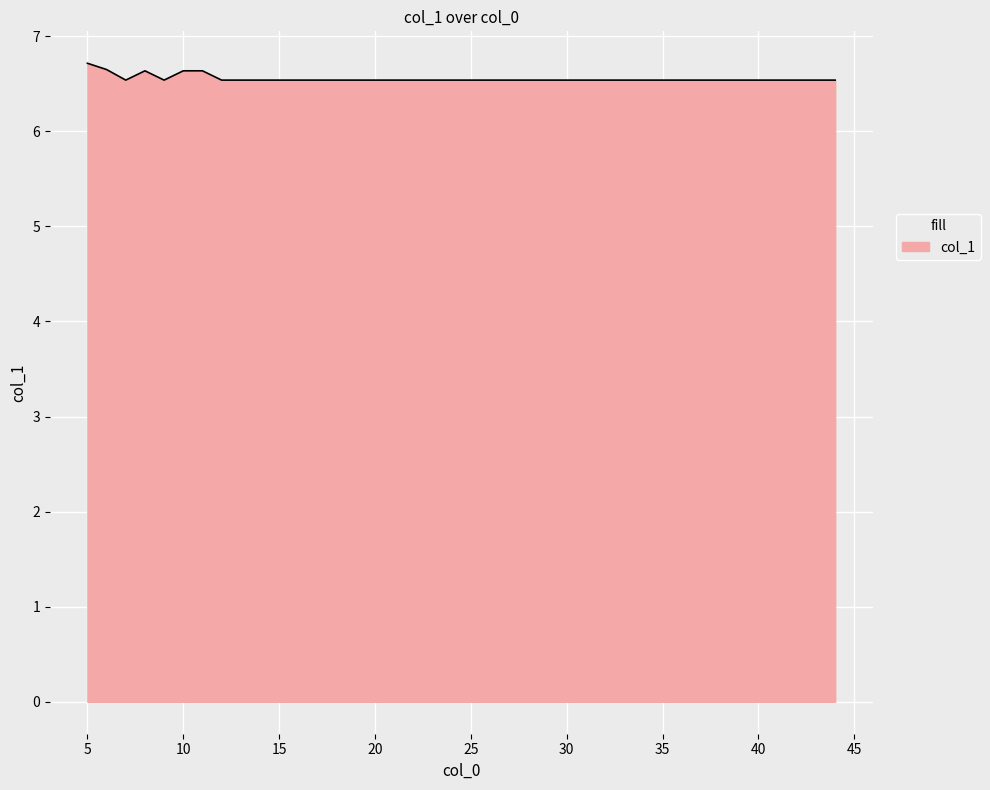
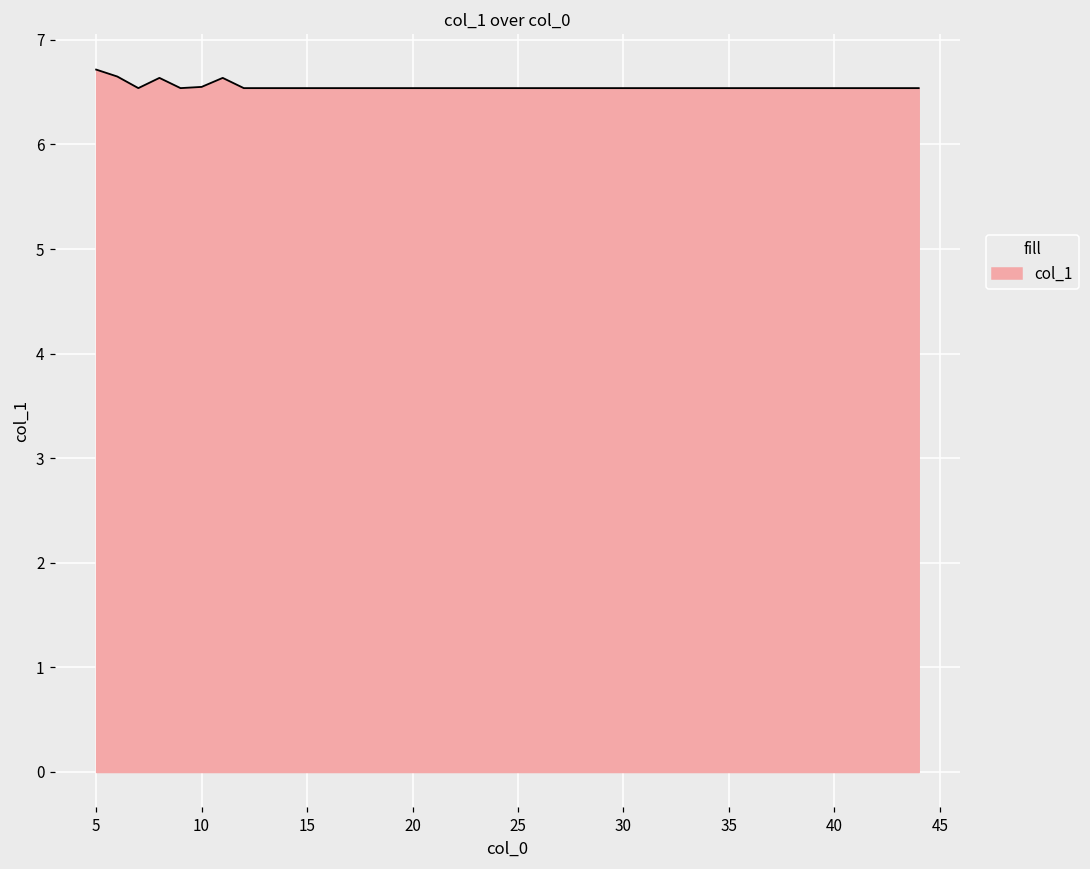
  {
    "5": 6.7,
-   "10": 6.64,
+   "10": 6.55,
    "15": 6.5,
    "20": 6.5,
    "25": 6.5,
    "30": 6.5,
    "35": 6.5,
    "40": 6.5
  }
